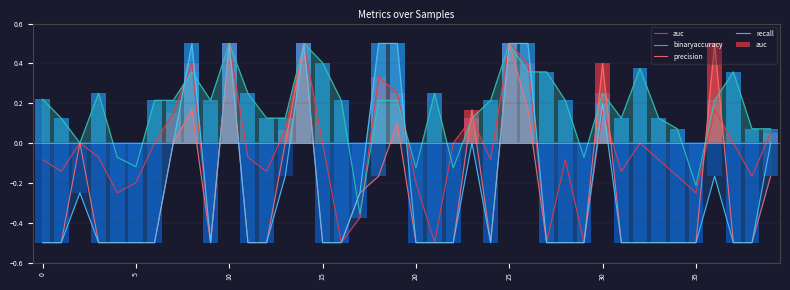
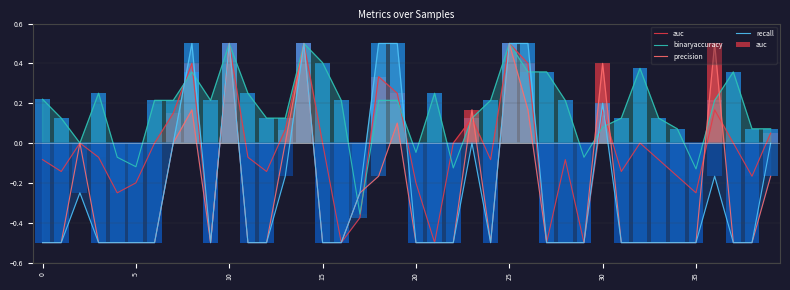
  {
    "binaryaccuracy": {
      "0": 0.22,
      "5": -0.12,
      "15": 0.40,
-     "20": -0.13,
-     "30": 0.25,
-     "35": -0.21
+     "20": -0.05,
+     "30": 0.08,
+     "35": -0.13
    },
    "precision": {
      "30": 0.40
    },
    "recall": {
      "30": 0.20
    }
  }
